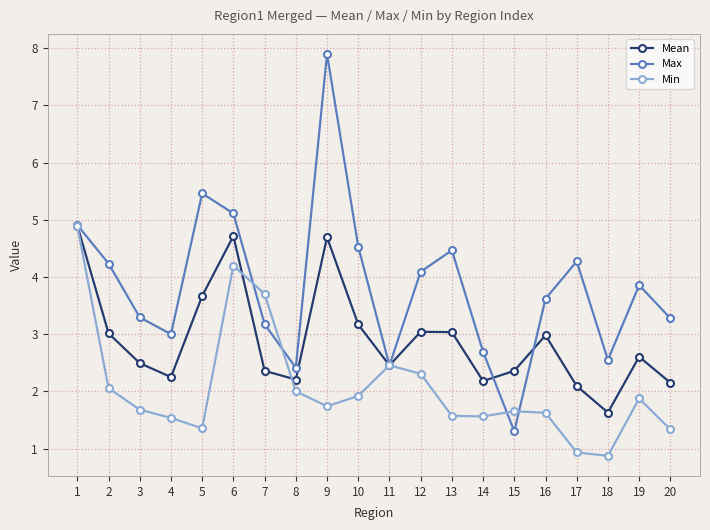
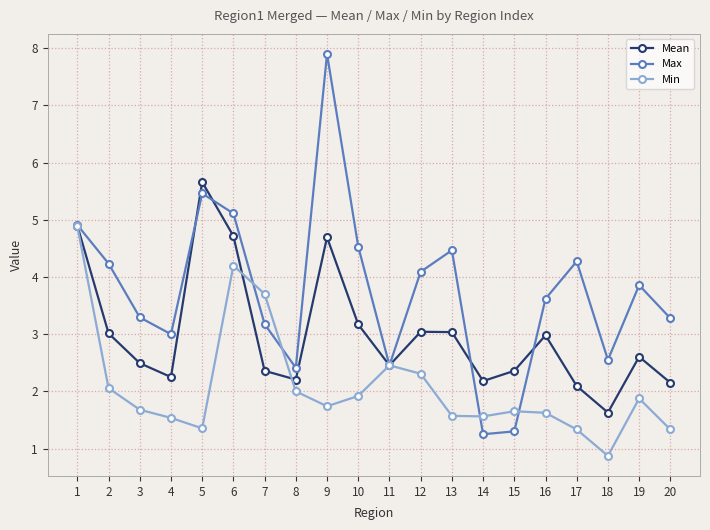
  {
    "Mean": {
      "2": 3.0,
      "3": 2.5,
      "4": 2.3,
-     "5": 3.7,
+     "5": 5.7,
      "6": 4.7,
      "7": 2.4,
      "8": 2.2,
      "9": 4.7,
      "10": 3.2,
      "12": 3.0,
      "13": 3.0,
      "14": 2.2,
      "15": 2.4,
      "16": 3.0,
      "17": 2.1,
      "18": 1.6,
      "19": 2.6,
      "20": 2.2
    },
    "Max": {
      "2": 4.2,
      "3": 3.3,
      "4": 3.0,
      "5": 5.5,
      "6": 5.1,
      "7": 3.2,
      "8": 2.4,
      "9": 7.9,
      "10": 4.5,
      "12": 4.1,
      "13": 4.5,
-     "14": 2.7,
+     "14": 1.3,
      "15": 1.3,
      "16": 3.6,
      "17": 4.3,
      "18": 2.6,
      "19": 3.9,
      "20": 3.3
    },
    "Min": {
      "2": 2.1,
      "3": 1.7,
      "4": 1.5,
      "5": 1.4,
      "6": 4.2,
      "7": 3.7,
      "8": 2.0,
      "9": 1.7,
      "10": 1.9,
      "12": 2.3,
      "13": 1.6,
      "14": 1.6,
      "15": 1.7,
      "16": 1.6,
-     "17": 0.9,
+     "17": 1.3,
      "18": 0.9,
      "19": 1.9,
      "20": 1.3
    }
  }
